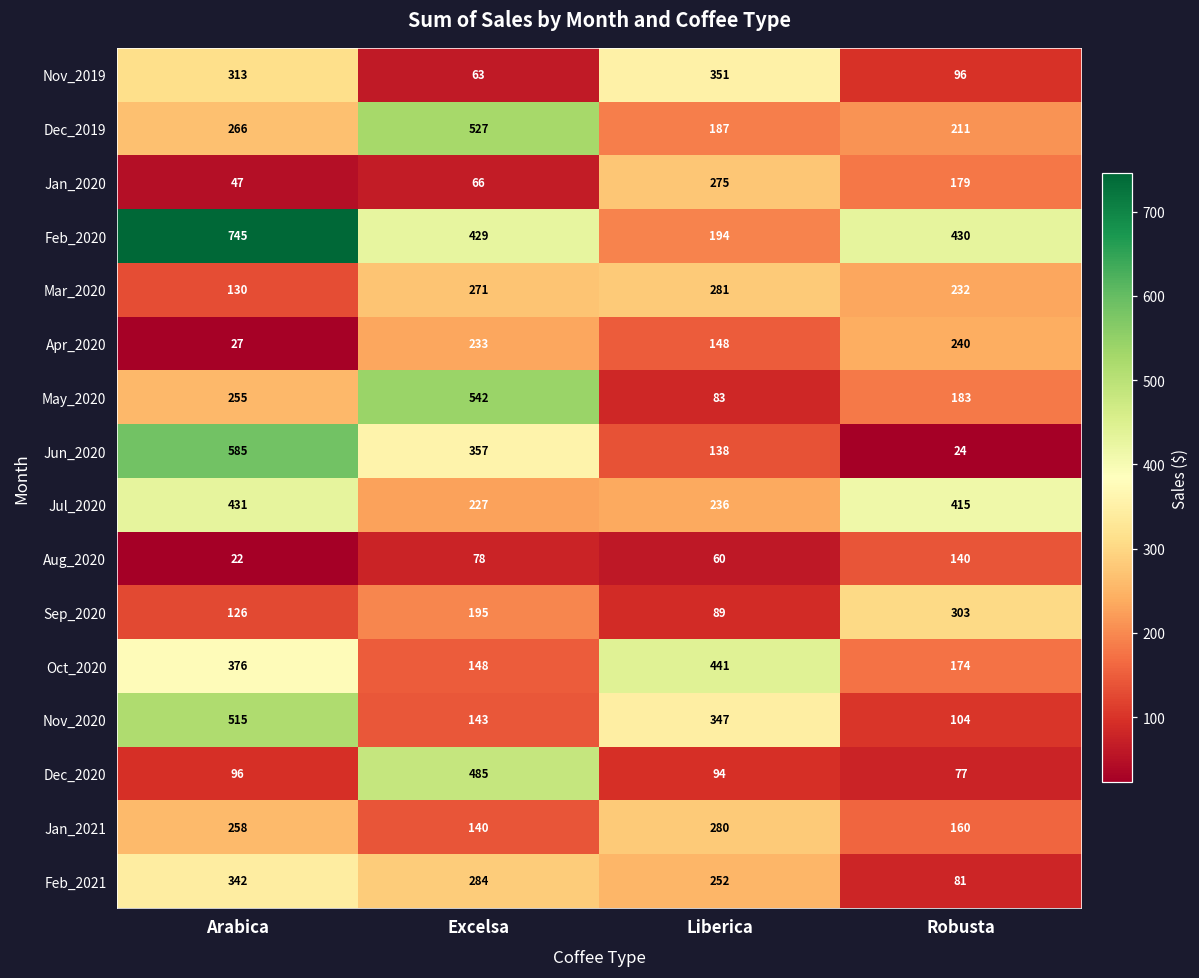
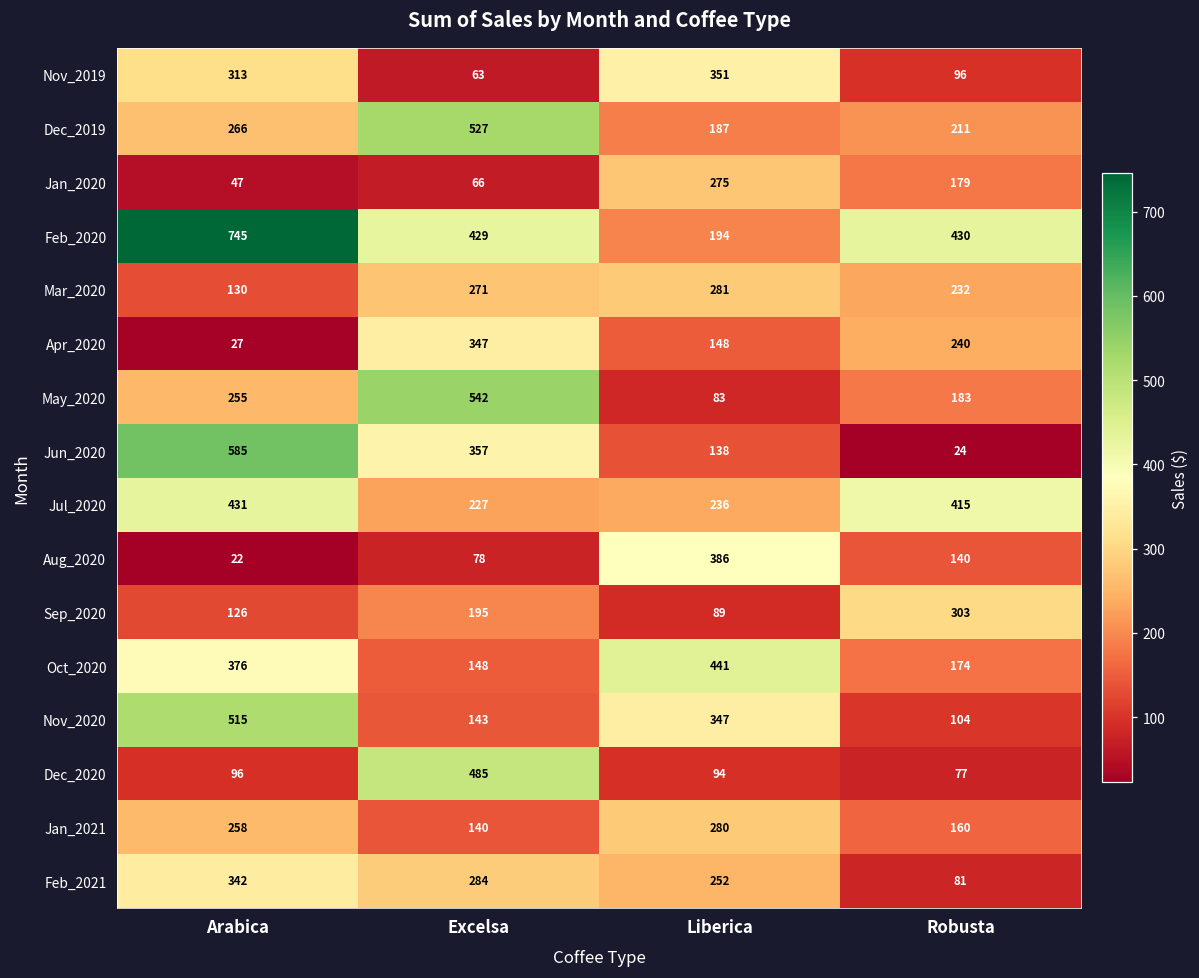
  {
    "Nov_2019": {
      "Arabica": 313,
      "Excelsa": 63,
      "Liberica": 351,
      "Robusta": 96
    },
    "Dec_2019": {
      "Arabica": 266,
      "Excelsa": 527,
      "Liberica": 187,
      "Robusta": 211
    },
    "Jan_2020": {
      "Arabica": 47,
      "Excelsa": 66,
      "Liberica": 275,
      "Robusta": 179
    },
    "Feb_2020": {
      "Arabica": 745,
      "Excelsa": 429,
      "Liberica": 194,
      "Robusta": 430
    },
    "Mar_2020": {
      "Arabica": 130,
      "Excelsa": 271,
      "Liberica": 281,
      "Robusta": 232
    },
    "Apr_2020": {
      "Arabica": 27,
-     "Excelsa": 233,
+     "Excelsa": 347,
      "Liberica": 148,
      "Robusta": 240
    },
    "May_2020": {
      "Arabica": 255,
      "Excelsa": 542,
      "Liberica": 83,
      "Robusta": 183
    },
    "Jun_2020": {
      "Arabica": 585,
      "Excelsa": 357,
      "Liberica": 138,
      "Robusta": 24
    },
    "Jul_2020": {
      "Arabica": 431,
      "Excelsa": 227,
      "Liberica": 236,
      "Robusta": 415
    },
    "Aug_2020": {
      "Arabica": 22,
      "Excelsa": 78,
-     "Liberica": 60,
+     "Liberica": 386,
      "Robusta": 140
    },
    "Sep_2020": {
      "Arabica": 126,
      "Excelsa": 195,
      "Liberica": 89,
      "Robusta": 303
    },
    "Oct_2020": {
      "Arabica": 376,
      "Excelsa": 148,
      "Liberica": 441,
      "Robusta": 174
    },
    "Nov_2020": {
      "Arabica": 515,
      "Excelsa": 143,
      "Liberica": 347,
      "Robusta": 104
    },
    "Dec_2020": {
      "Arabica": 96,
      "Excelsa": 485,
      "Liberica": 94,
      "Robusta": 77
    },
    "Jan_2021": {
      "Arabica": 258,
      "Excelsa": 140,
      "Liberica": 280,
      "Robusta": 160
    },
    "Feb_2021": {
      "Arabica": 342,
      "Excelsa": 284,
      "Liberica": 252,
      "Robusta": 81
    }
  }
